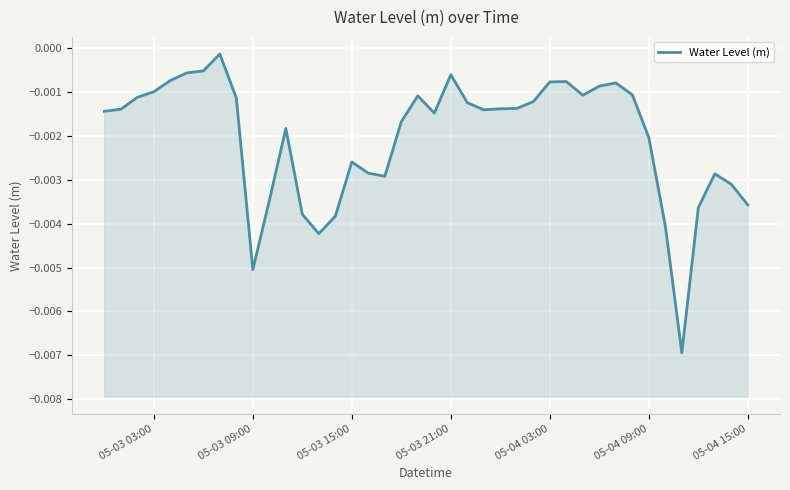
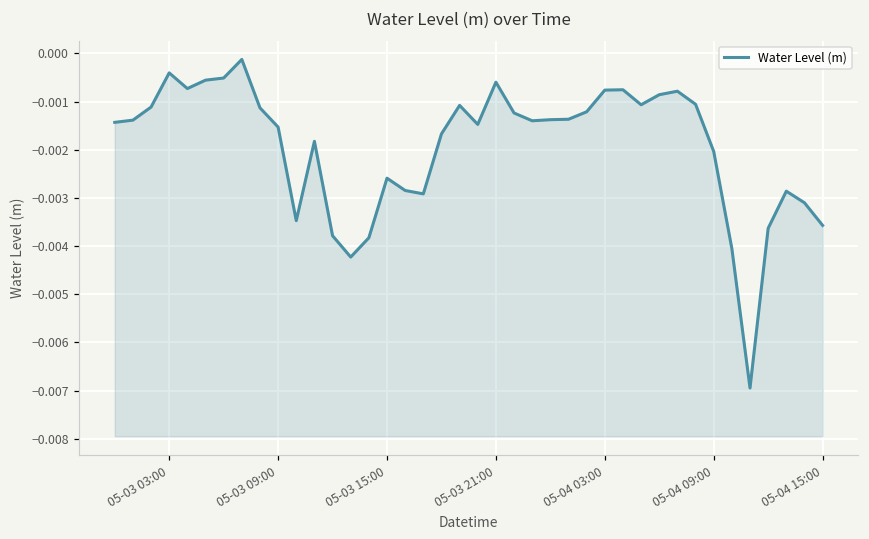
  {
-   "05-03 03:00": -0.0010,
-   "05-03 09:00": -0.0050,
+   "05-03 03:00": -0.0004,
+   "05-03 09:00": -0.0015,
    "05-03 15:00": -0.0026,
    "05-03 21:00": -0.0006,
    "05-04 03:00": -0.0008,
    "05-04 09:00": -0.0020,
    "05-04 15:00": -0.0036
  }
